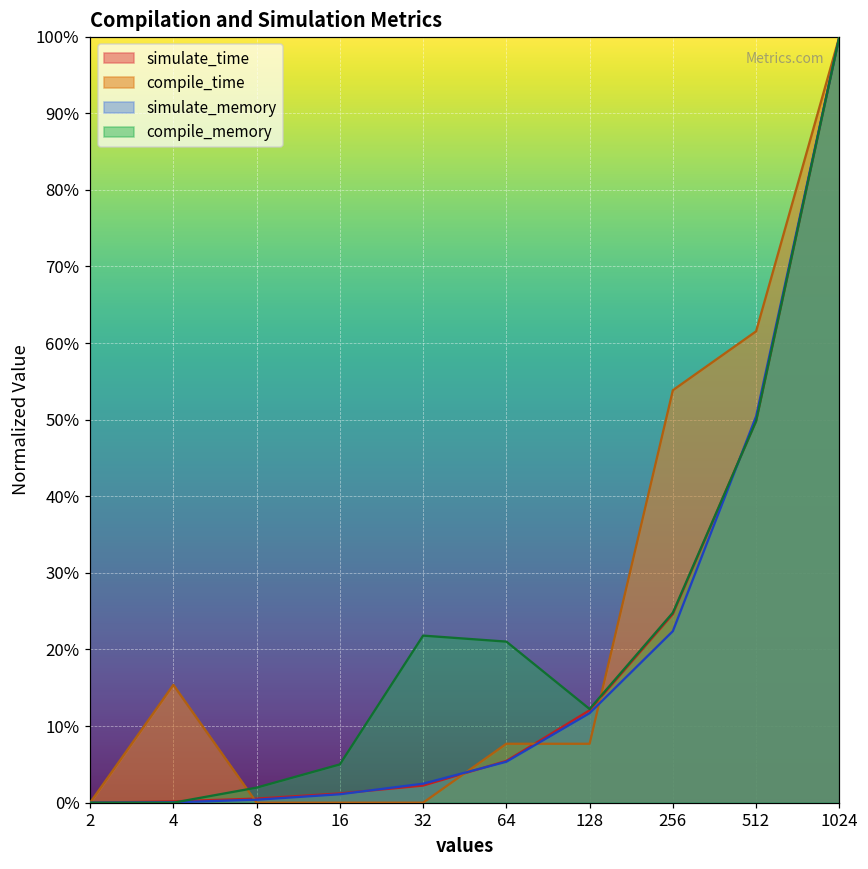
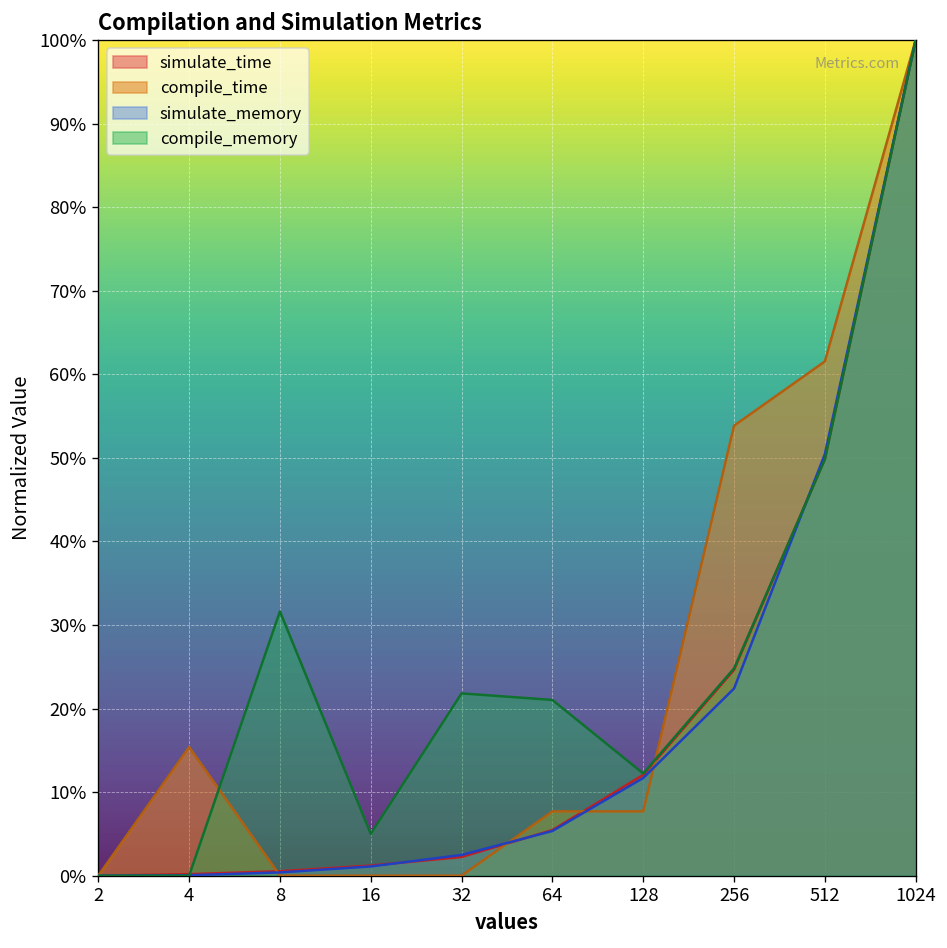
  {
    "simulate_memory": {
      "128": "12%",
      "256": "22%",
      "512": "50%"
    },
    "compile_memory": {
-     "8": "2%",
+     "8": "32%",
      "16": "5%",
      "32": "22%",
      "64": "21%"
    }
  }
